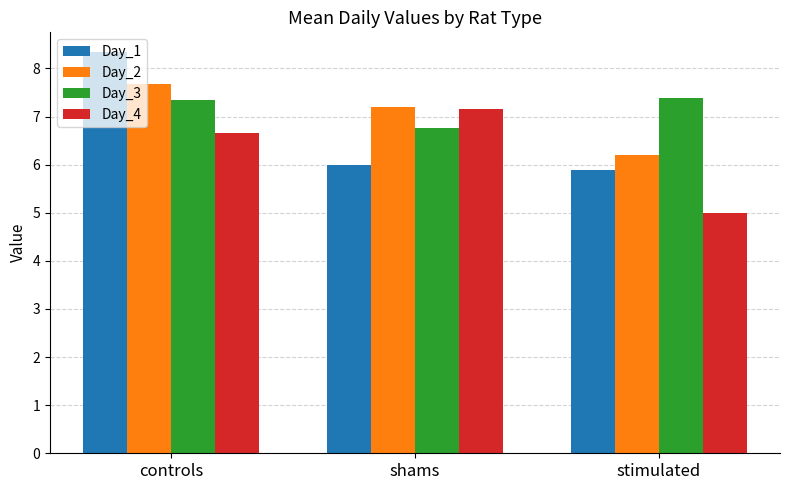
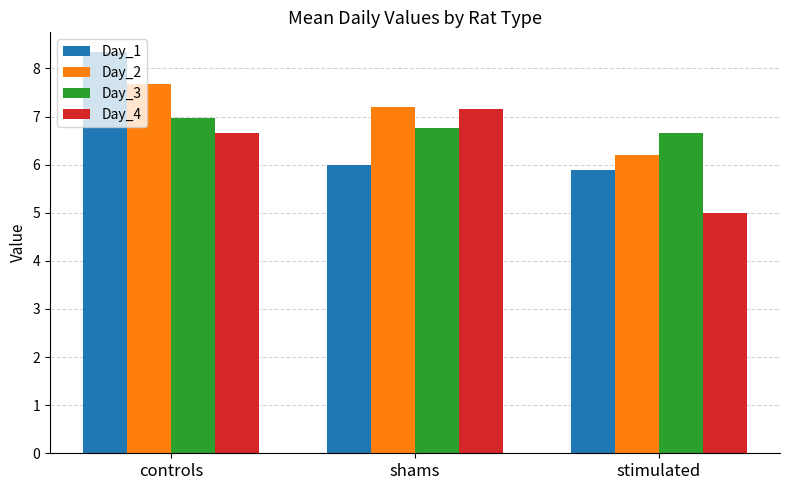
  {
    "Day_1": {
      "shams": 6.0,
      "stimulated": 5.9
    },
    "Day_2": {
      "controls": 7.7,
      "shams": 7.2,
      "stimulated": 6.2
    },
    "Day_3": {
-     "controls": 7.3,
+     "controls": 7.0,
      "shams": 6.8,
-     "stimulated": 7.4
+     "stimulated": 6.7
    },
    "Day_4": {
      "controls": 6.7,
      "shams": 7.2,
      "stimulated": 5.0
    }
  }
